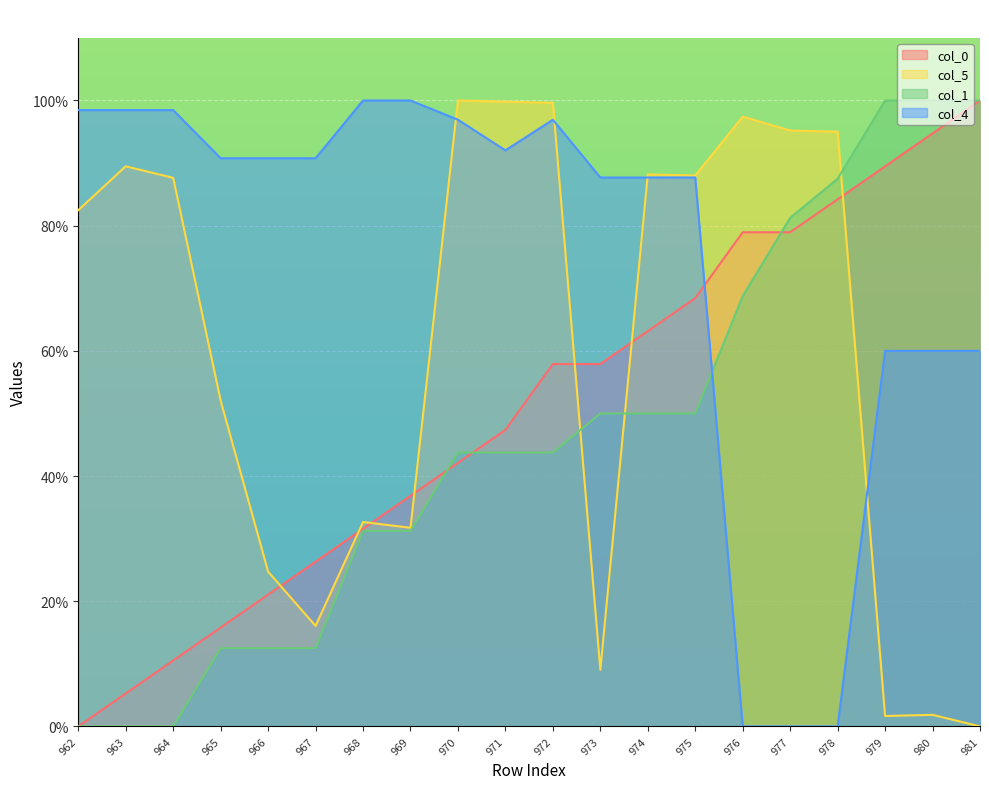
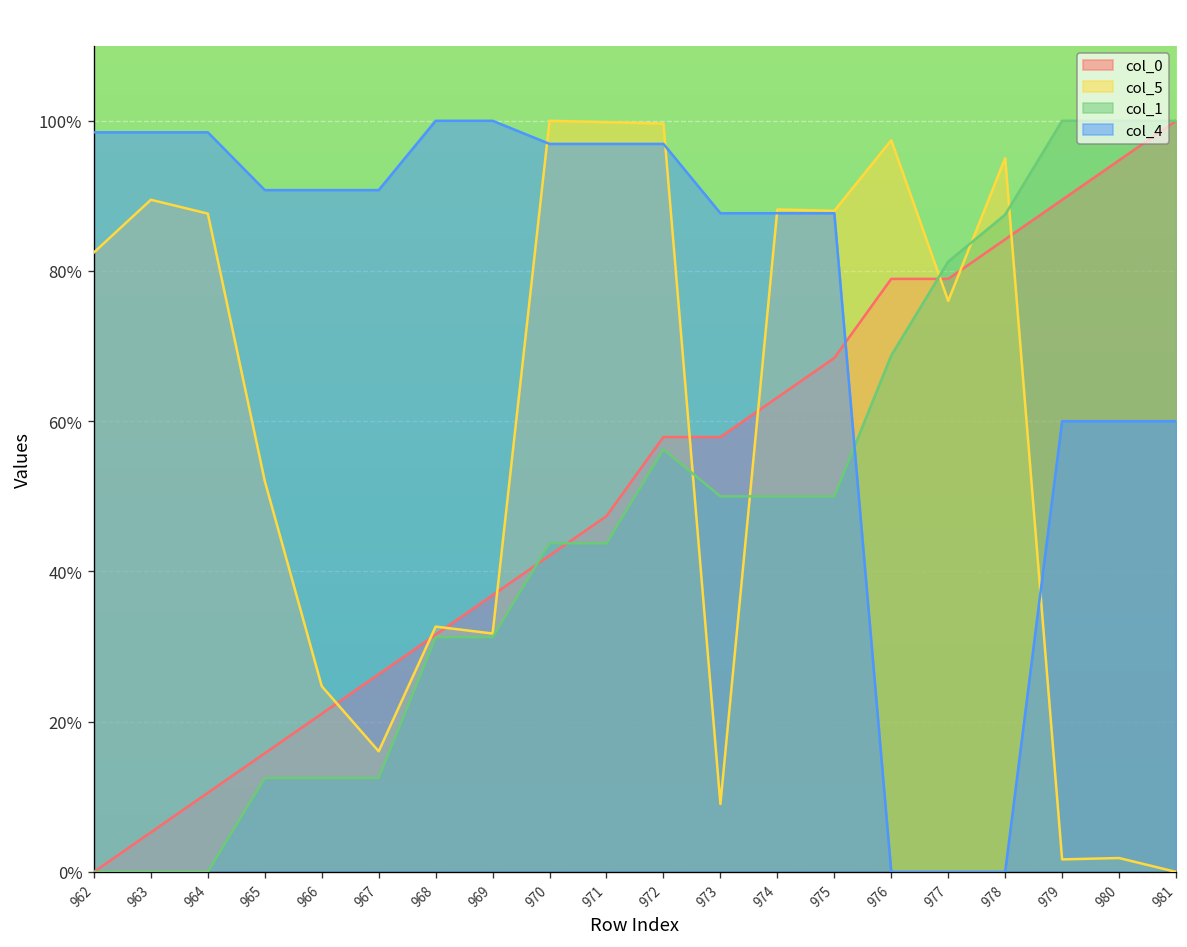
  {
    "col_0": {
      "963": "5%",
      "964": "11%",
      "965": "16%",
      "966": "21%",
      "967": "26%",
      "969": "37%",
      "970": "42%",
      "971": "47%",
      "972": "58%",
      "973": "58%",
      "974": "63%",
      "975": "68%",
      "976": "79%",
      "977": "79%",
      "978": "84%",
      "979": "89%",
      "980": "95%"
    },
    "col_5": {
      "962": "82%",
      "963": "89%",
      "964": "88%",
      "965": "52%",
      "966": "25%",
      "967": "16%",
      "968": "33%",
      "969": "32%",
      "970": "100%",
      "971": "100%",
      "972": "100%",
      "973": "9%",
      "974": "88%",
      "976": "97%",
-     "977": "95%",
+     "977": "76%",
      "978": "95%",
      "979": "2%",
      "980": "2%",
      "981": "0%"
    },
    "col_1": {
      "963": "0%",
      "964": "0%",
      "965": "13%",
      "966": "13%",
      "967": "13%",
      "969": "31%",
      "970": "44%",
      "971": "44%",
-     "972": "44%",
+     "972": "56%",
      "973": "50%",
      "974": "50%",
      "975": "50%",
      "976": "69%",
      "977": "81%",
      "978": "88%",
      "979": "100%"
    },
    "col_4": {
      "962": "98%",
      "963": "98%",
      "964": "98%",
      "965": "91%",
      "966": "91%",
      "967": "91%",
      "968": "100%",
      "969": "100%",
      "970": "97%",
-     "971": "92%",
+     "971": "97%",
      "972": "97%",
      "973": "88%",
      "974": "88%",
      "976": "0%",
      "977": "0%",
      "978": "0%",
      "979": "60%",
      "980": "60%",
      "981": "60%"
    }
  }
